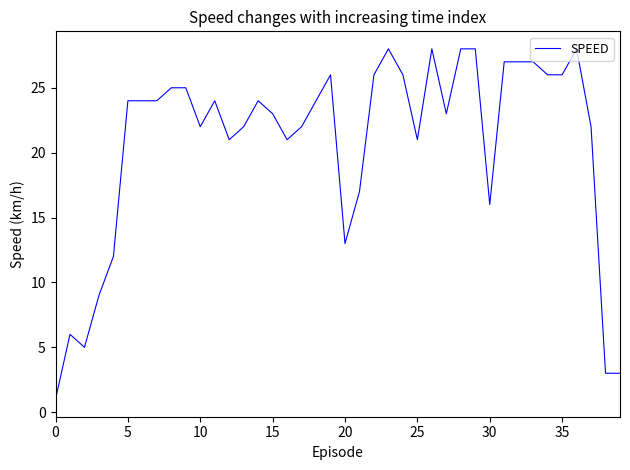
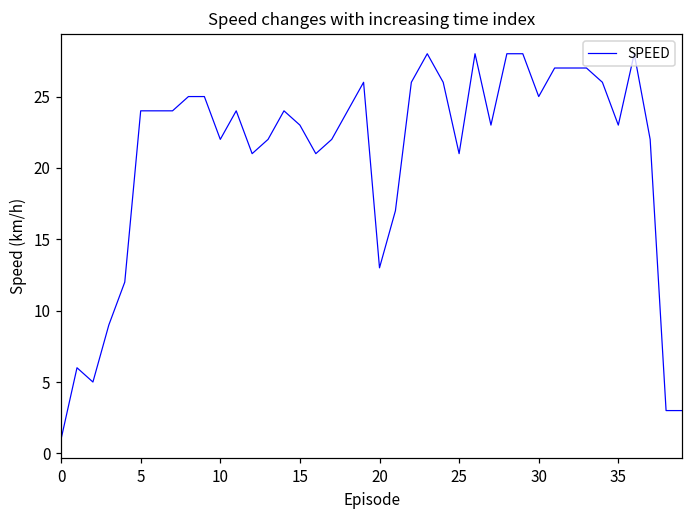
  {
    "0": 1,
    "5": 24,
    "10": 22,
    "15": 23,
    "20": 13,
    "25": 21,
-   "30": 16,
-   "35": 26
+   "30": 25,
+   "35": 23
  }
